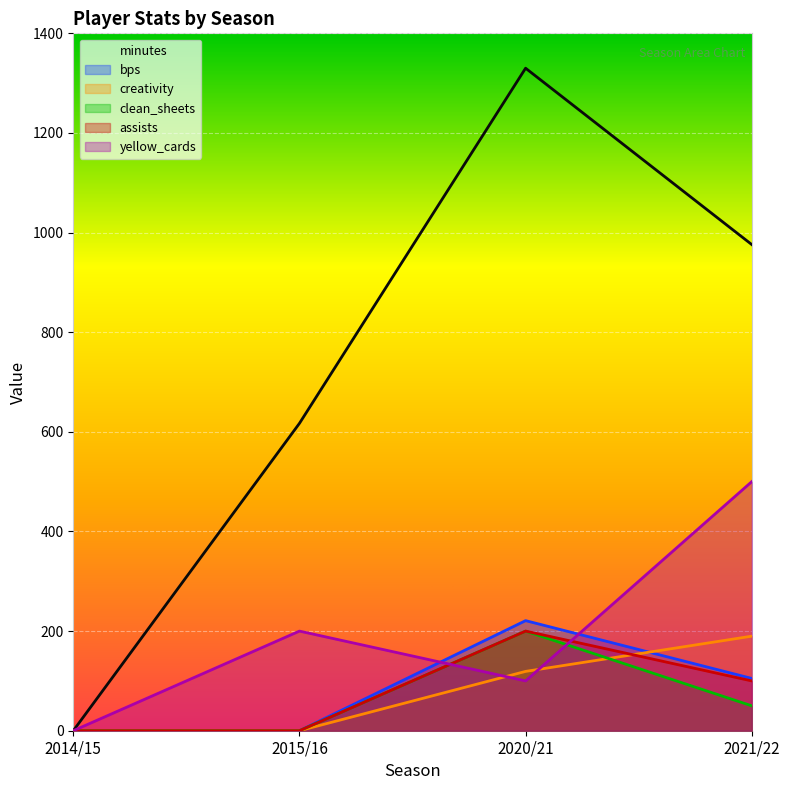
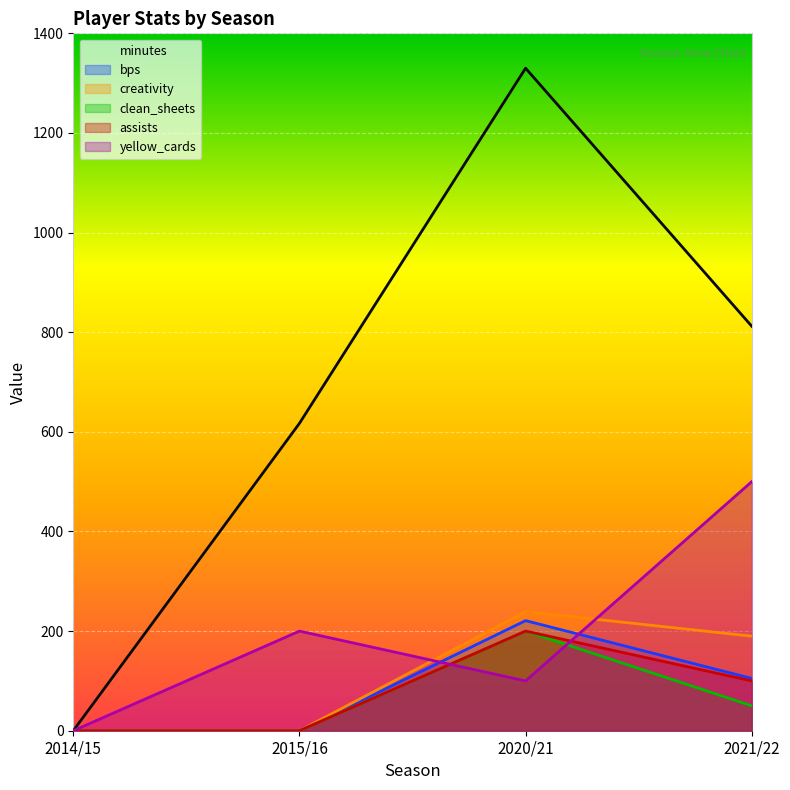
  {
    "minutes": {
      "2015/16": 620,
      "2020/21": 1330,
-     "2021/22": 980
+     "2021/22": 810
    },
    "bps": {
      "2020/21": 220
    },
    "creativity": {
-     "2020/21": 120,
+     "2020/21": 240,
      "2021/22": 190
    },
    "clean_sheets": {
      "2021/22": 50
    },
    "yellow_cards": {
      "2015/16": 200,
      "2020/21": 100,
      "2021/22": 500
    }
  }
